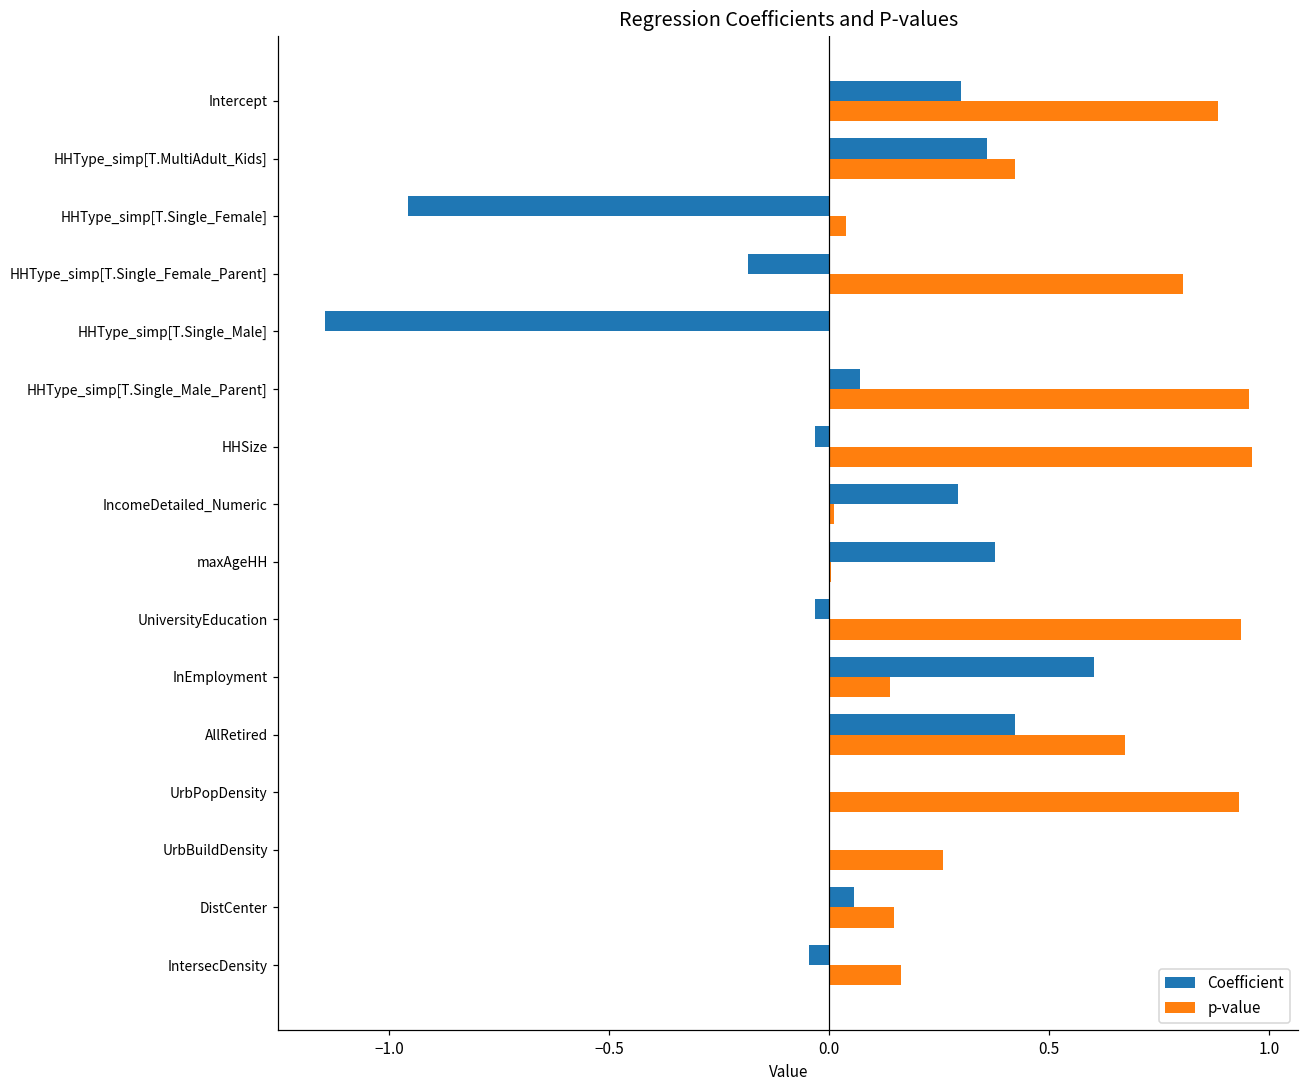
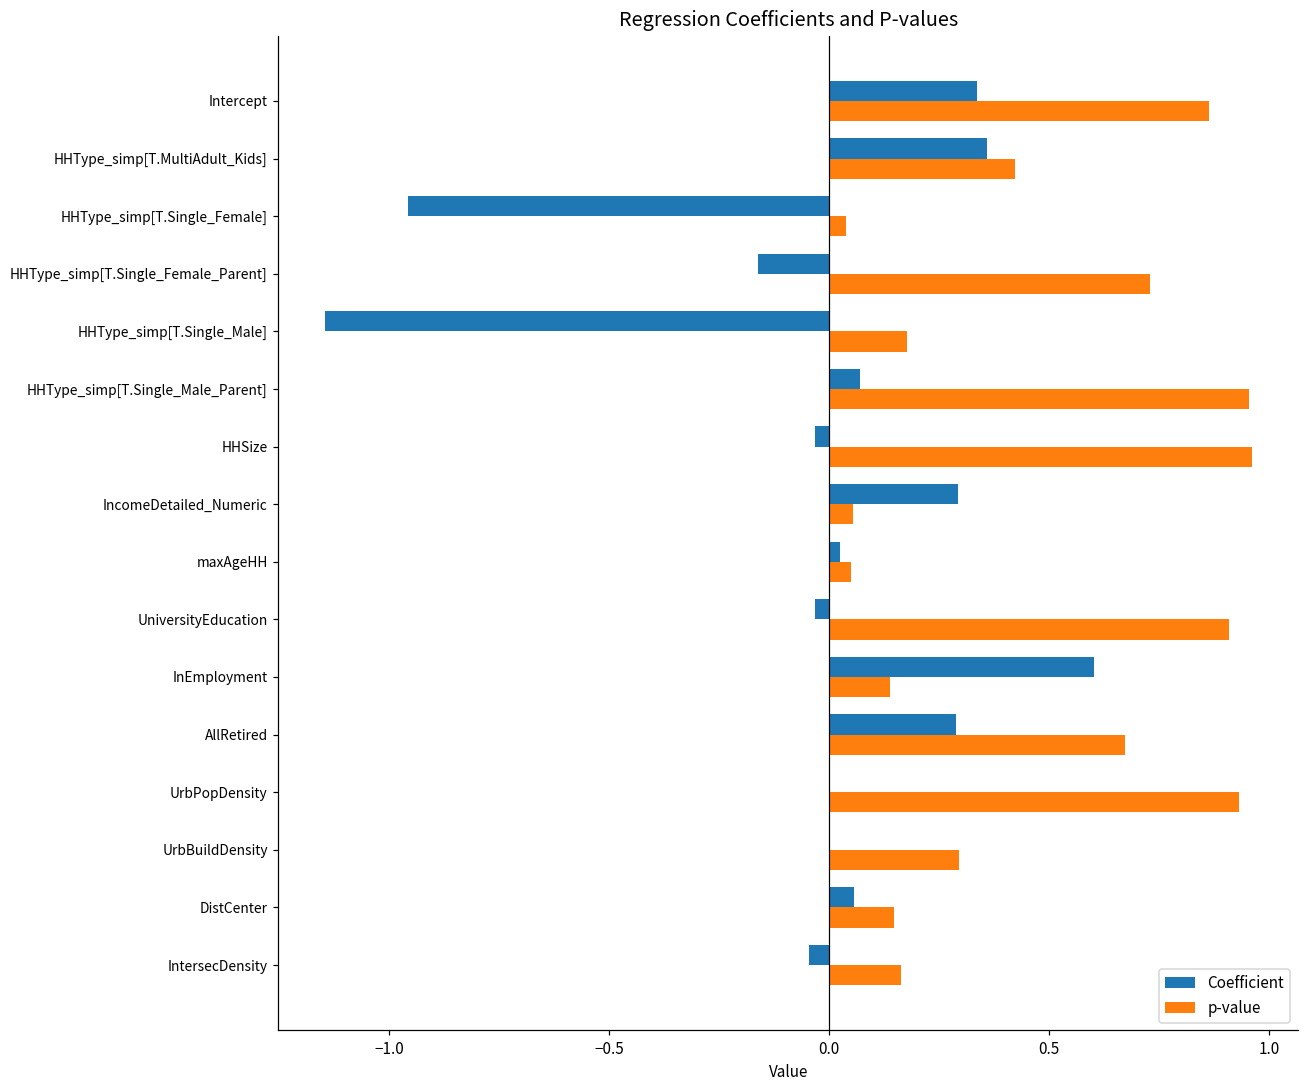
  {
    "Coefficient": {
-     "Intercept": 0.30,
+     "Intercept": 0.34,
      "HHType_simp[T.MultiAdult_Kids]": 0.36,
      "HHType_simp[T.Single_Female]": -0.96,
-     "HHType_simp[T.Single_Female_Parent]": -0.18,
+     "HHType_simp[T.Single_Female_Parent]": -0.16,
      "HHType_simp[T.Single_Male]": -1.15,
      "HHType_simp[T.Single_Male_Parent]": 0.07,
      "HHSize": -0.03,
      "IncomeDetailed_Numeric": 0.29,
-     "maxAgeHH": 0.38,
+     "maxAgeHH": 0.03,
      "UniversityEducation": -0.03,
      "InEmployment": 0.60,
-     "AllRetired": 0.42,
+     "AllRetired": 0.29,
      "DistCenter": 0.06,
      "IntersecDensity": -0.05
    },
    "p-value": {
-     "Intercept": 0.88,
+     "Intercept": 0.86,
      "HHType_simp[T.MultiAdult_Kids]": 0.42,
      "HHType_simp[T.Single_Female]": 0.04,
-     "HHType_simp[T.Single_Female_Parent]": 0.81,
-     "HHType_simp[T.Single_Male]": 0.00,
+     "HHType_simp[T.Single_Female_Parent]": 0.73,
+     "HHType_simp[T.Single_Male]": 0.18,
      "HHType_simp[T.Single_Male_Parent]": 0.95,
      "HHSize": 0.96,
-     "IncomeDetailed_Numeric": 0.01,
-     "maxAgeHH": 0.00,
-     "UniversityEducation": 0.94,
+     "IncomeDetailed_Numeric": 0.05,
+     "maxAgeHH": 0.05,
+     "UniversityEducation": 0.91,
      "InEmployment": 0.14,
      "AllRetired": 0.67,
      "UrbPopDensity": 0.93,
-     "UrbBuildDensity": 0.26,
+     "UrbBuildDensity": 0.30,
      "DistCenter": 0.15,
      "IntersecDensity": 0.16
    }
  }
